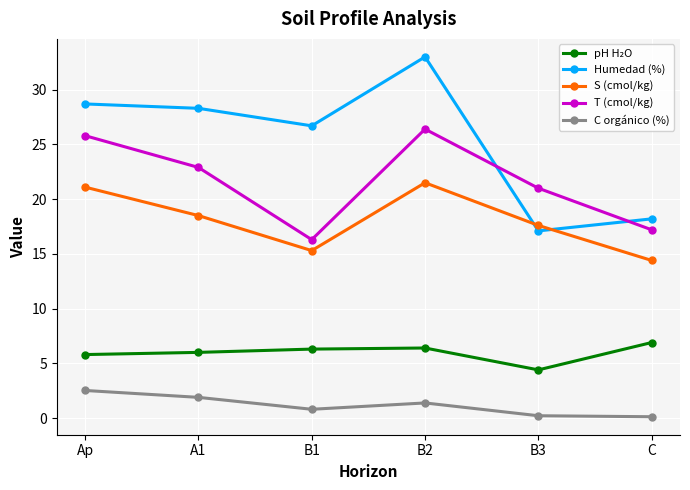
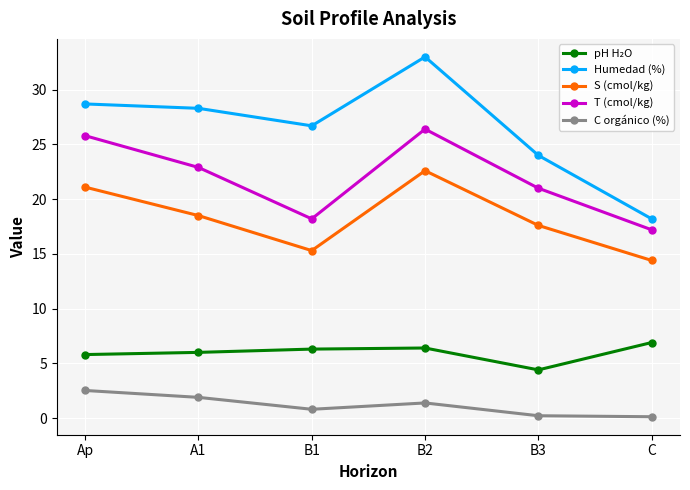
  {
    "pH H₂O": {
      "Ap": 5.8,
      "A1": 6.0,
      "B1": 6.3,
      "B2": 6.4,
      "B3": 4.4,
      "C": 6.9
    },
    "Humedad (%)": {
      "Ap": 28.7,
      "A1": 28.3,
      "B1": 26.7,
      "B2": 33.0,
-     "B3": 17.1,
+     "B3": 24.0,
      "C": 18.2
    },
    "S (cmol/kg)": {
      "Ap": 21.1,
      "A1": 18.5,
      "B1": 15.3,
-     "B2": 21.5,
+     "B2": 22.6,
      "B3": 17.6,
      "C": 14.4
    },
    "T (cmol/kg)": {
      "Ap": 25.8,
      "A1": 22.9,
-     "B1": 16.3,
+     "B1": 18.2,
      "B2": 26.4,
      "B3": 21.0,
      "C": 17.2
    },
    "C orgánico (%)": {
      "Ap": 2.5,
      "A1": 1.9,
      "B1": 0.8,
      "B2": 1.4,
      "B3": 0.2,
      "C": 0.1
    }
  }
